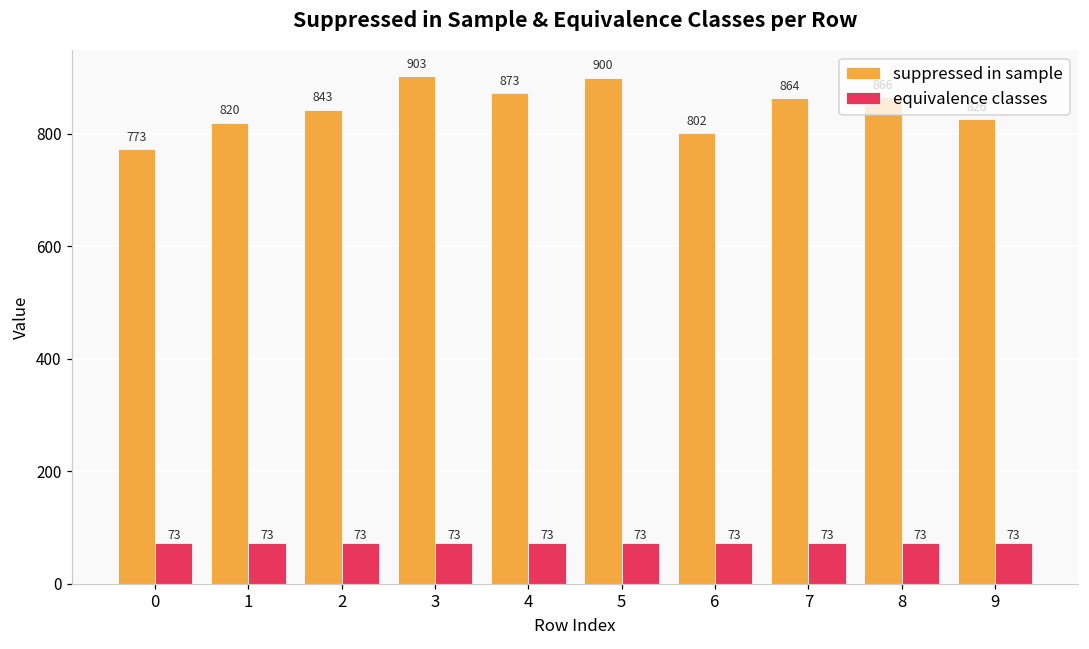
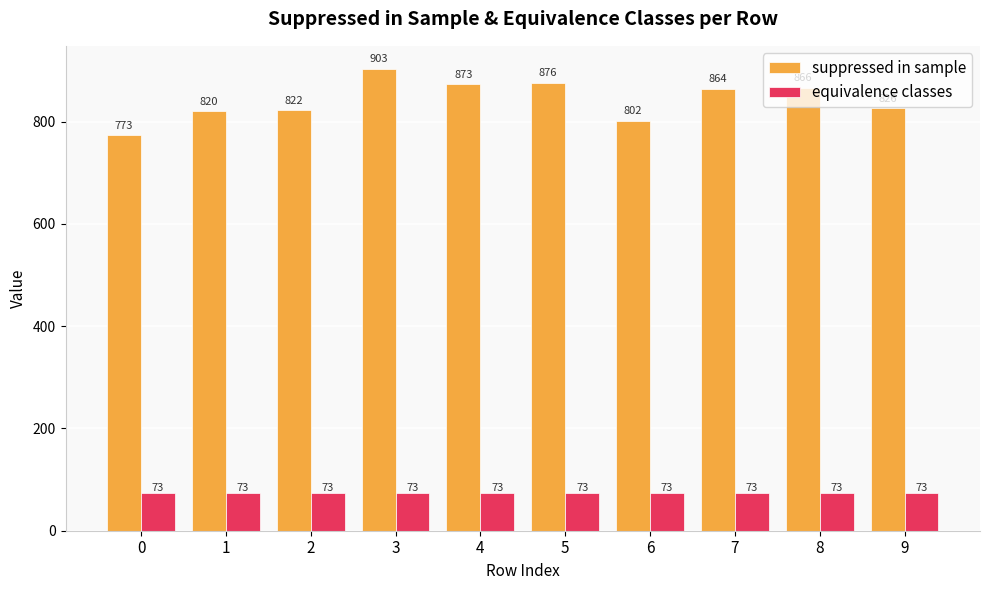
  {
    "suppressed in sample": {
      "0": 773,
      "1": 820,
-     "2": 843,
+     "2": 822,
      "3": 903,
      "4": 873,
-     "5": 900,
+     "5": 876,
      "6": 802,
      "7": 864
    },
    "equivalence classes": {
      "0": 73,
      "1": 73,
      "2": 73,
      "3": 73,
      "4": 73,
      "5": 73,
      "6": 73,
      "7": 73,
      "8": 73,
      "9": 73
    }
  }
